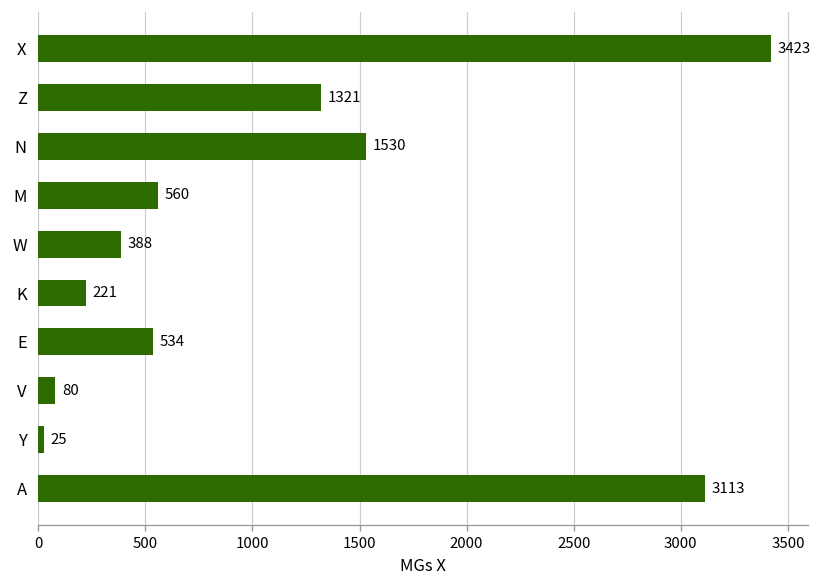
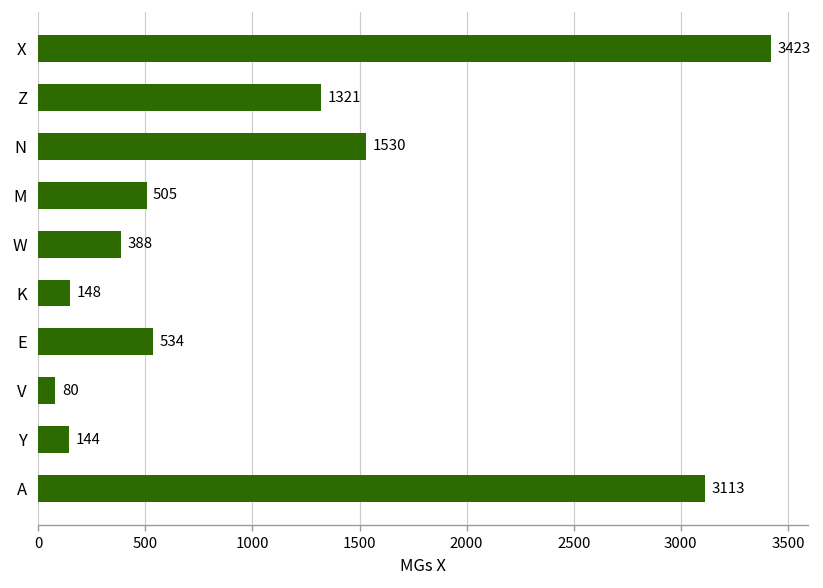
  {
    "X": 3423,
    "Z": 1321,
    "N": 1530,
-   "M": 560,
+   "M": 505,
    "W": 388,
-   "K": 221,
+   "K": 148,
    "E": 534,
    "V": 80,
-   "Y": 25,
+   "Y": 144,
    "A": 3113
  }
